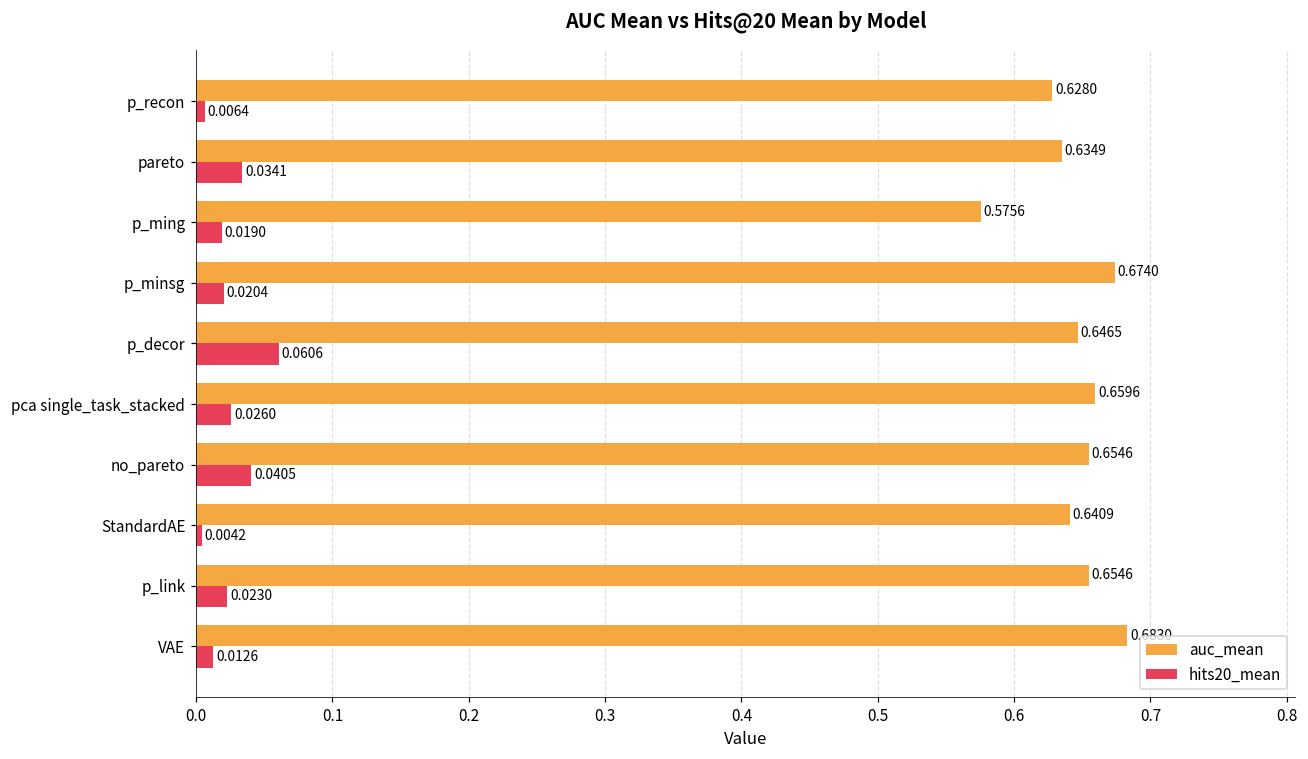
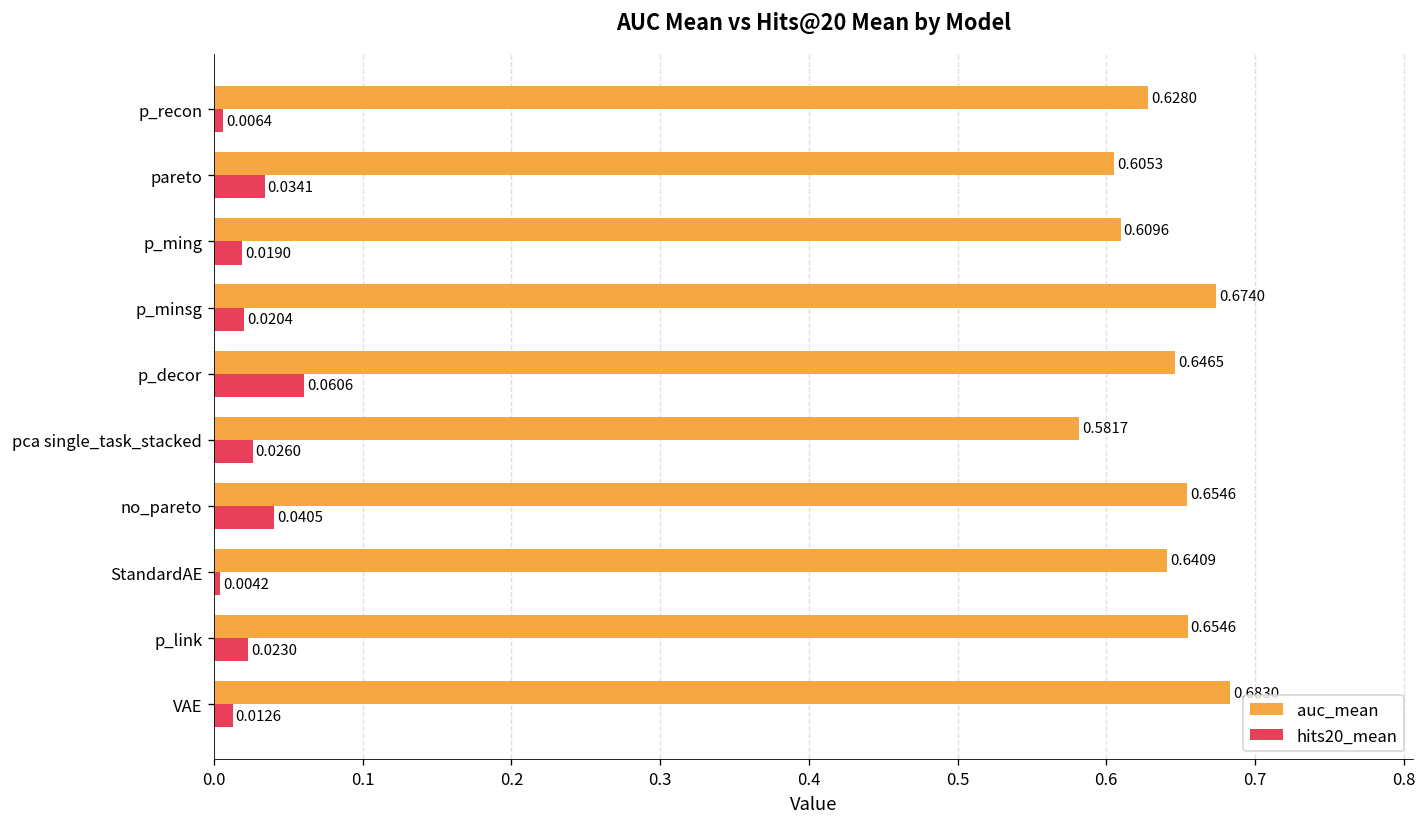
  {
    "auc_mean": {
      "p_recon": 0.6280,
-     "pareto": 0.6349,
-     "p_ming": 0.5756,
+     "pareto": 0.6053,
+     "p_ming": 0.6096,
      "p_minsg": 0.6740,
      "p_decor": 0.6465,
-     "pca single_task_stacked": 0.6596,
+     "pca single_task_stacked": 0.5817,
      "no_pareto": 0.6546,
      "StandardAE": 0.6409,
      "p_link": 0.6546
    },
    "hits20_mean": {
      "p_recon": 0.0064,
      "pareto": 0.0341,
      "p_ming": 0.0190,
      "p_minsg": 0.0204,
      "p_decor": 0.0606,
      "pca single_task_stacked": 0.0260,
      "no_pareto": 0.0405,
      "StandardAE": 0.0042,
      "p_link": 0.0230,
      "VAE": 0.0126
    }
  }
